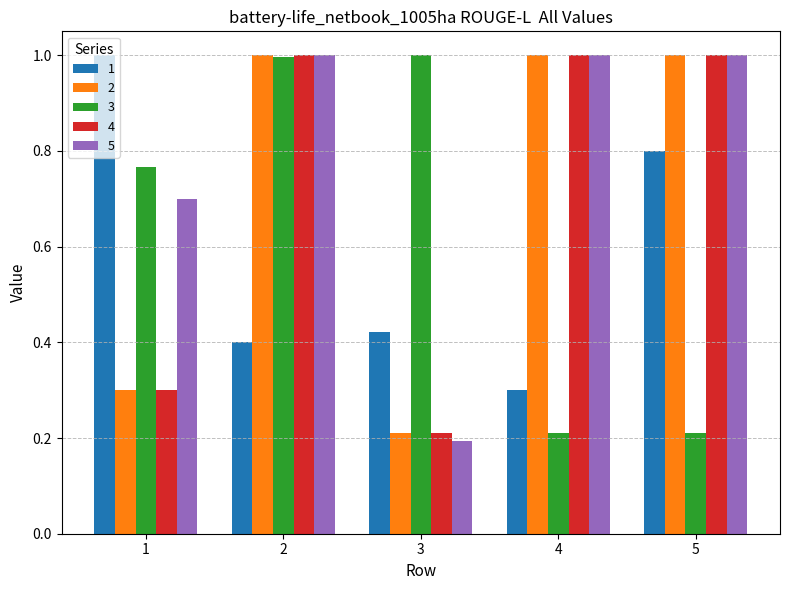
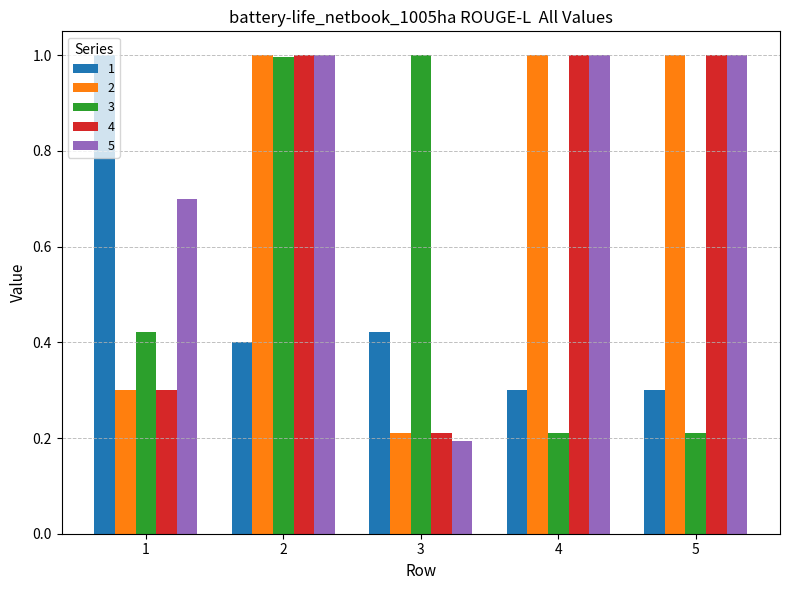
  {
    "1": {
      "2": 0.4,
      "3": 0.42,
      "4": 0.3,
-     "5": 0.8
+     "5": 0.3
    },
    "2": {
      "1": 0.30,
      "2": 1.00,
      "3": 0.21,
      "4": 1.00,
      "5": 1.00
    },
    "3": {
-     "1": 0.77,
+     "1": 0.42,
      "2": 1.00,
      "3": 1.00,
      "4": 0.21,
      "5": 0.21
    },
    "4": {
      "1": 0.30,
      "2": 1.00,
      "3": 0.21,
      "4": 1.00,
      "5": 1.00
    },
    "5": {
      "1": 0.70,
      "2": 1.00,
      "3": 0.19,
      "4": 1.00,
      "5": 1.00
    }
  }
